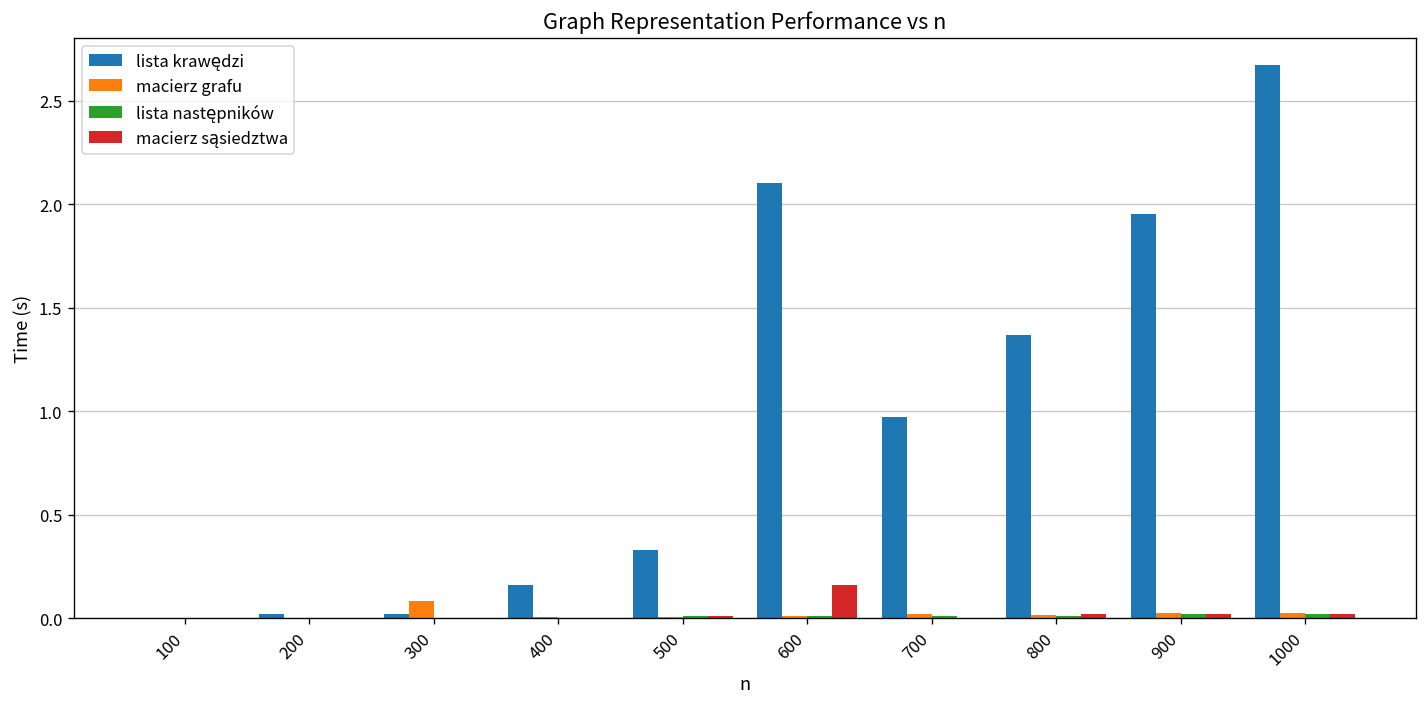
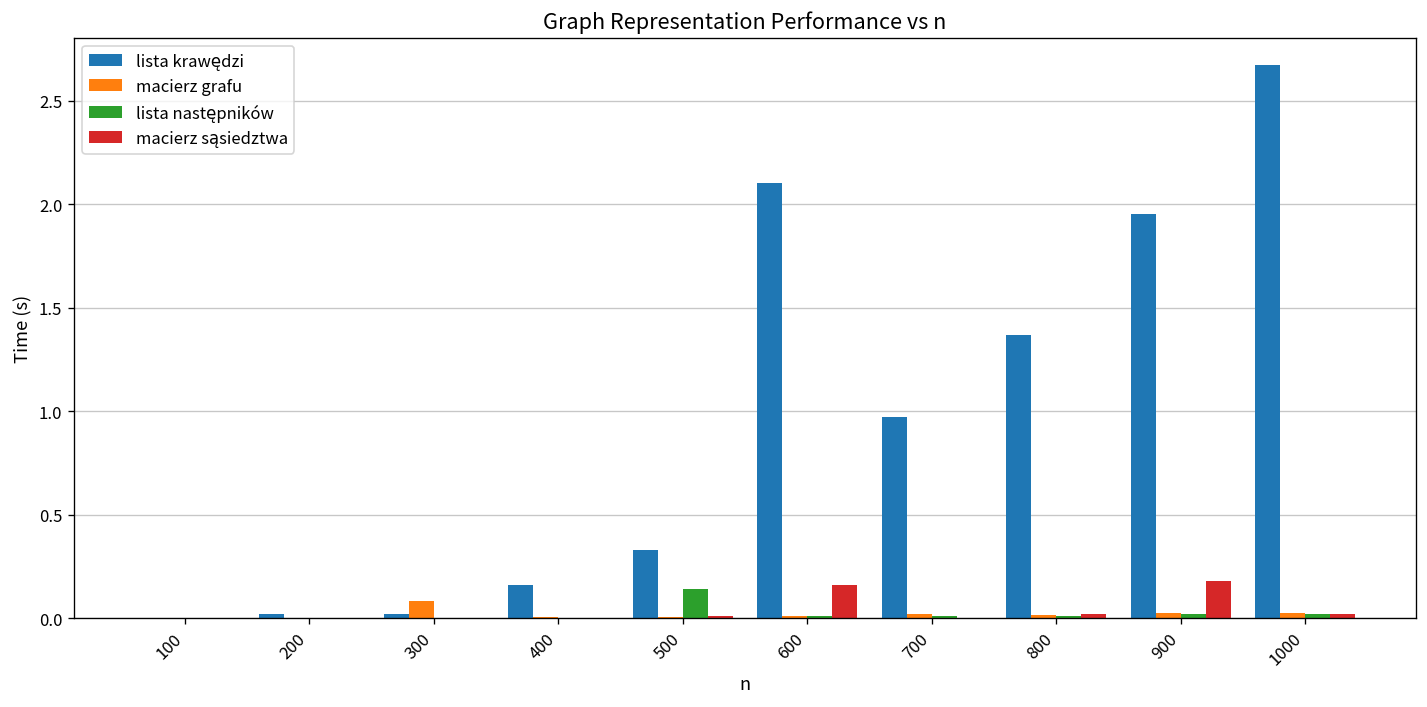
  {
    "lista krawędzi": {
      "100": 0.00,
      "200": 0.02,
      "300": 0.02,
      "400": 0.16,
      "500": 0.33,
      "600": 2.10,
      "700": 0.97,
      "800": 1.37,
      "900": 1.95,
      "1000": 2.67
    },
    "macierz grafu": {
      "100": 0.00,
      "200": 0.00,
      "300": 0.08,
      "700": 0.02,
      "800": 0.02,
      "900": 0.02,
      "1000": 0.03
    },
    "lista następników": {
      "100": 0.00,
      "200": 0.00,
      "300": 0.00,
      "400": 0.00,
-     "500": 0.01,
+     "500": 0.14,
      "900": 0.02,
      "1000": 0.02
    },
    "macierz sąsiedztwa": {
      "100": 0.00,
      "200": 0.00,
      "300": 0.00,
      "400": 0.00,
      "600": 0.16,
      "700": 0.00,
      "800": 0.02,
-     "900": 0.02,
+     "900": 0.18,
      "1000": 0.02
    }
  }
